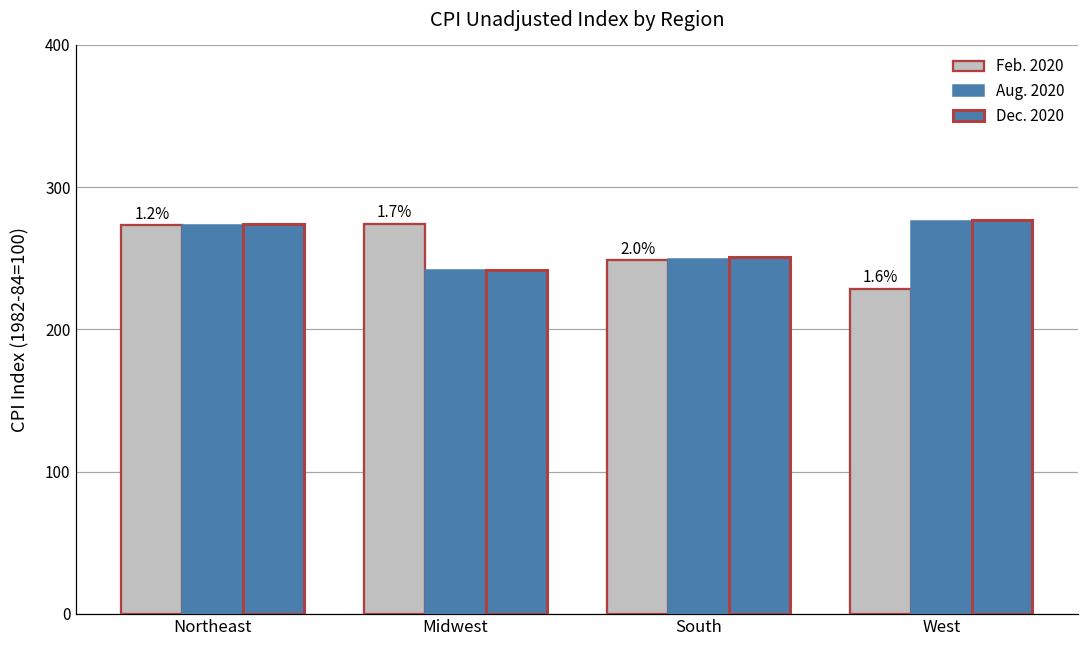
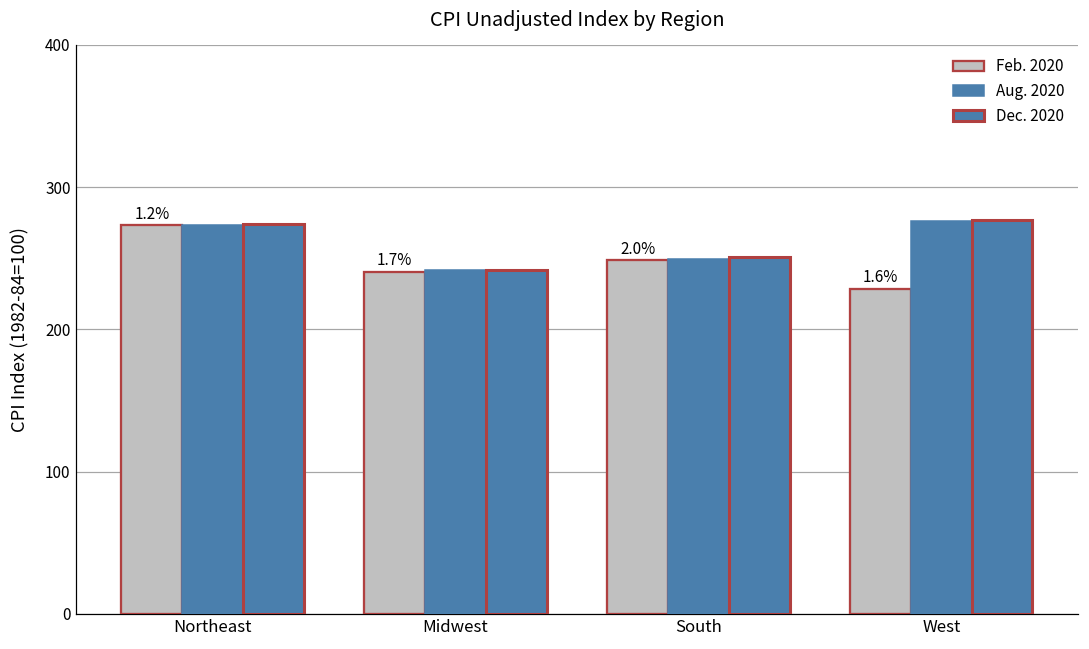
  {
    "Feb. 2020": {
-     "Midwest": 274
+     "Midwest": 240
    }
  }
